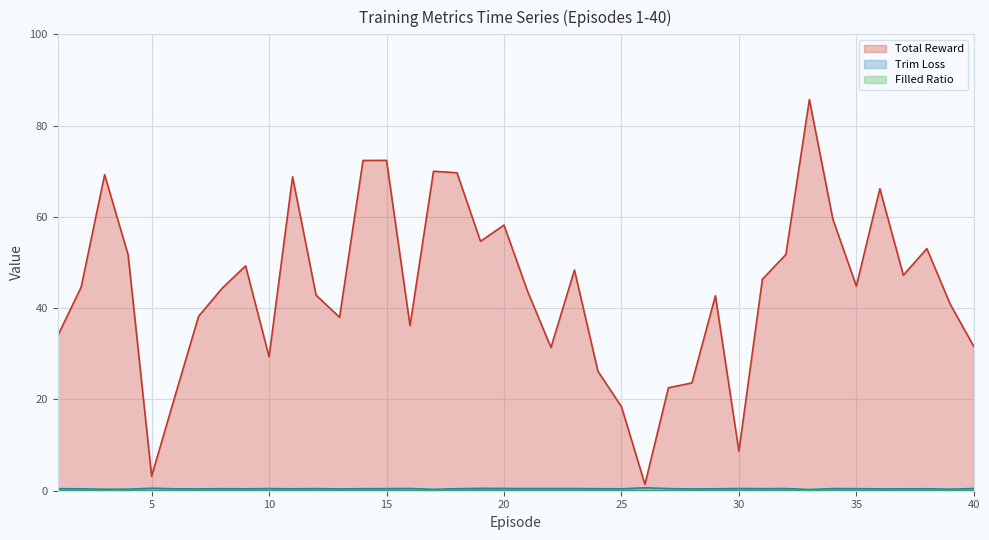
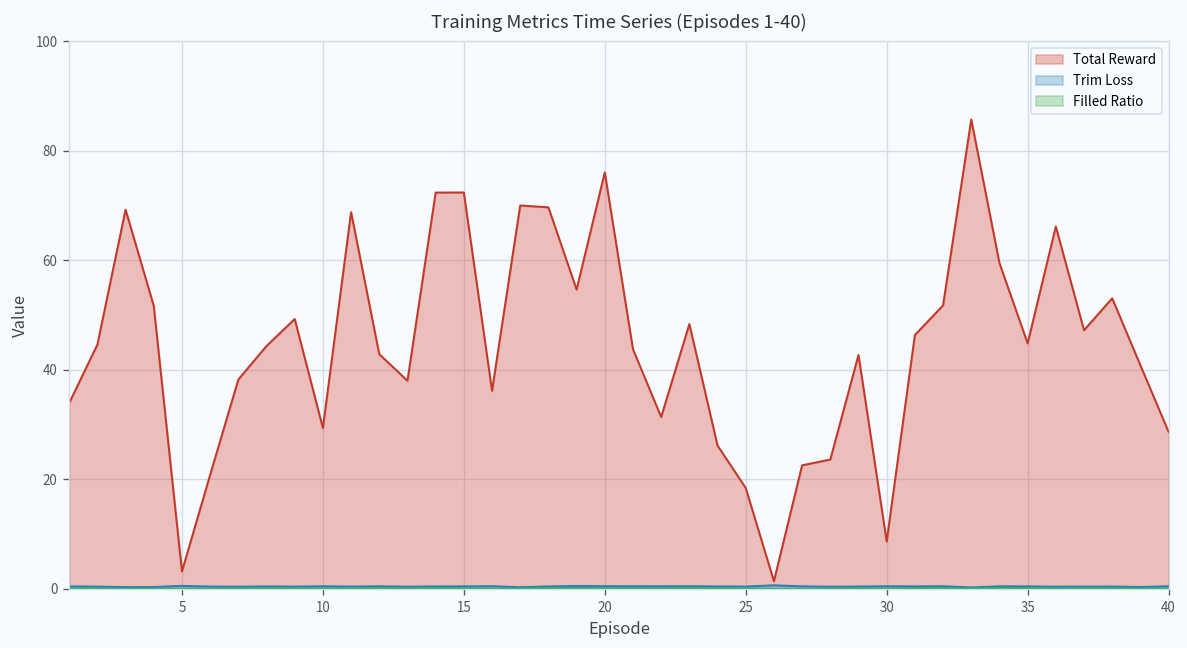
  {
    "Total Reward": {
      "5": 3,
      "10": 29,
      "15": 72,
-     "20": 58,
+     "20": 76,
      "25": 18,
      "30": 9,
      "35": 45,
-     "40": 32
+     "40": 29
    }
  }
